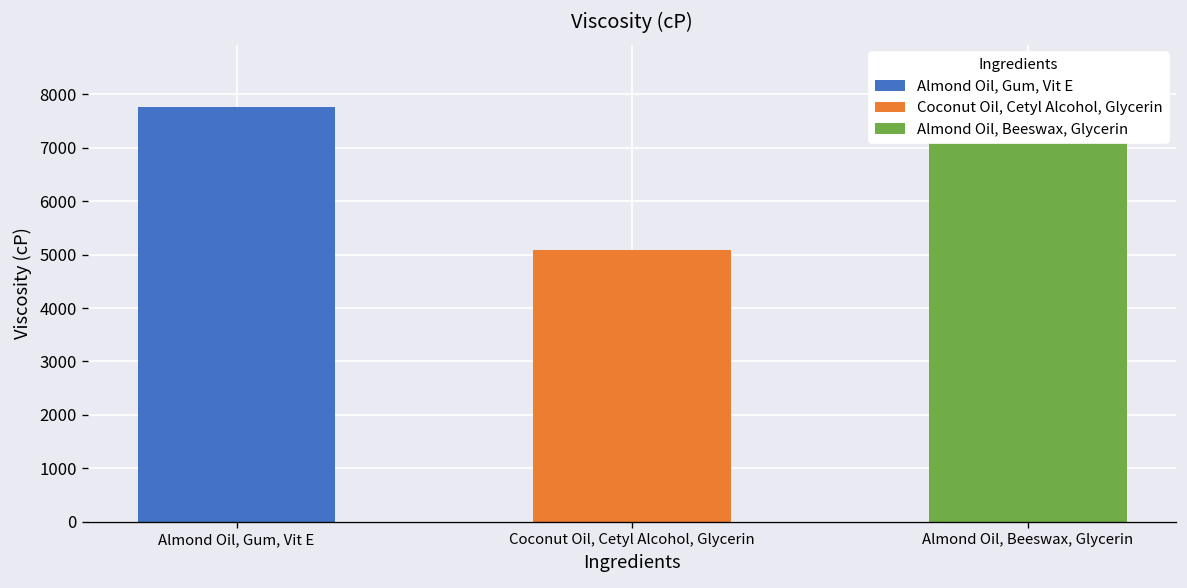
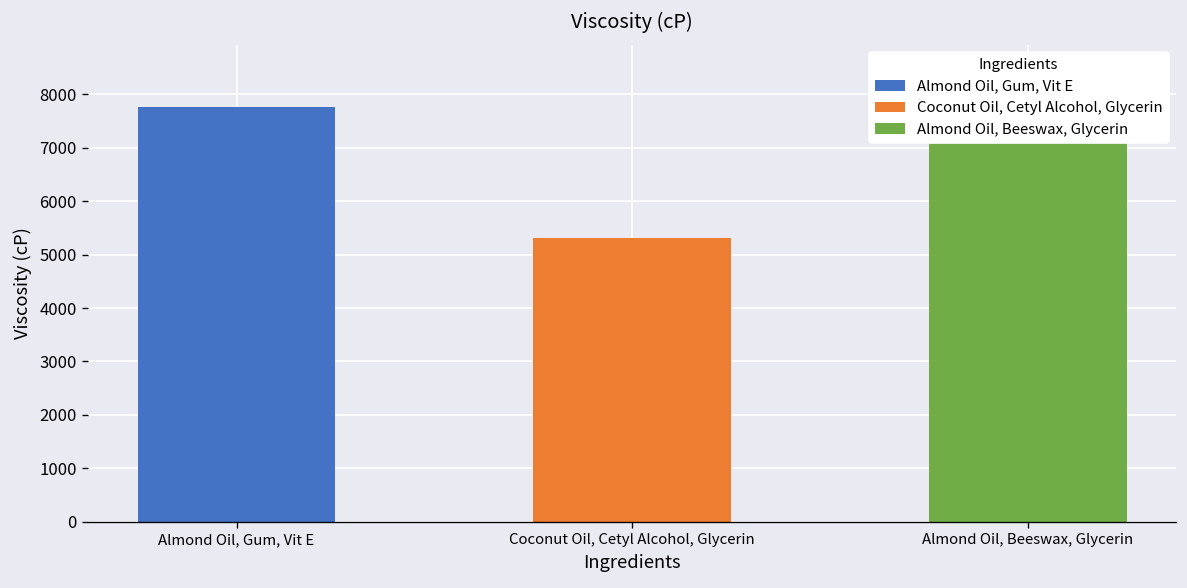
  {
    "Almond Oil, Gum, Vit E": 7800,
-   "Coconut Oil, Cetyl Alcohol, Glycerin": 5100
+   "Coconut Oil, Cetyl Alcohol, Glycerin": 5300
  }
